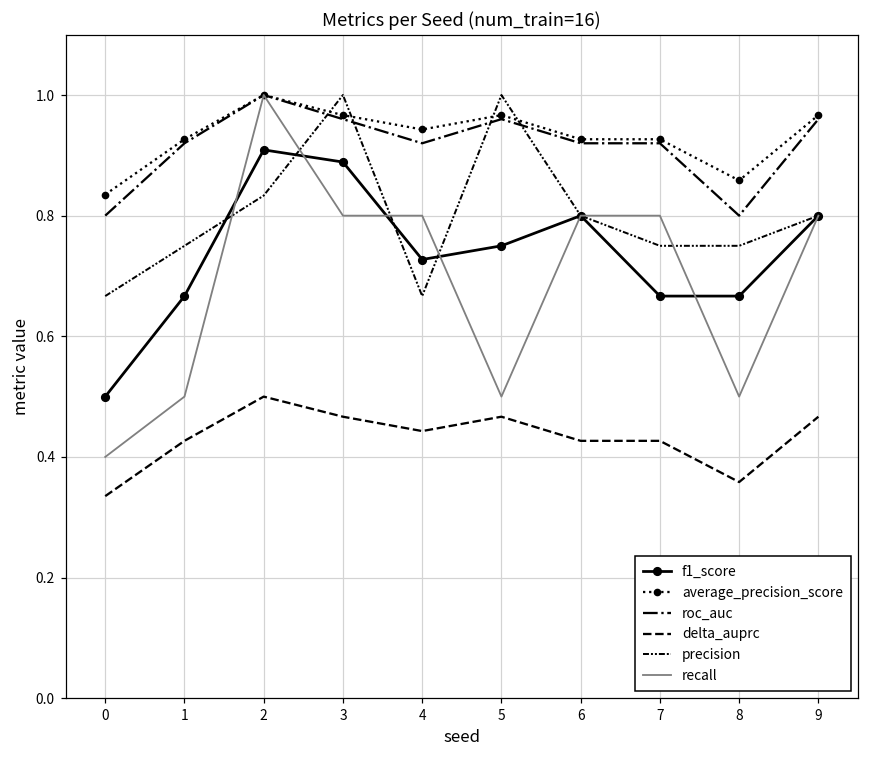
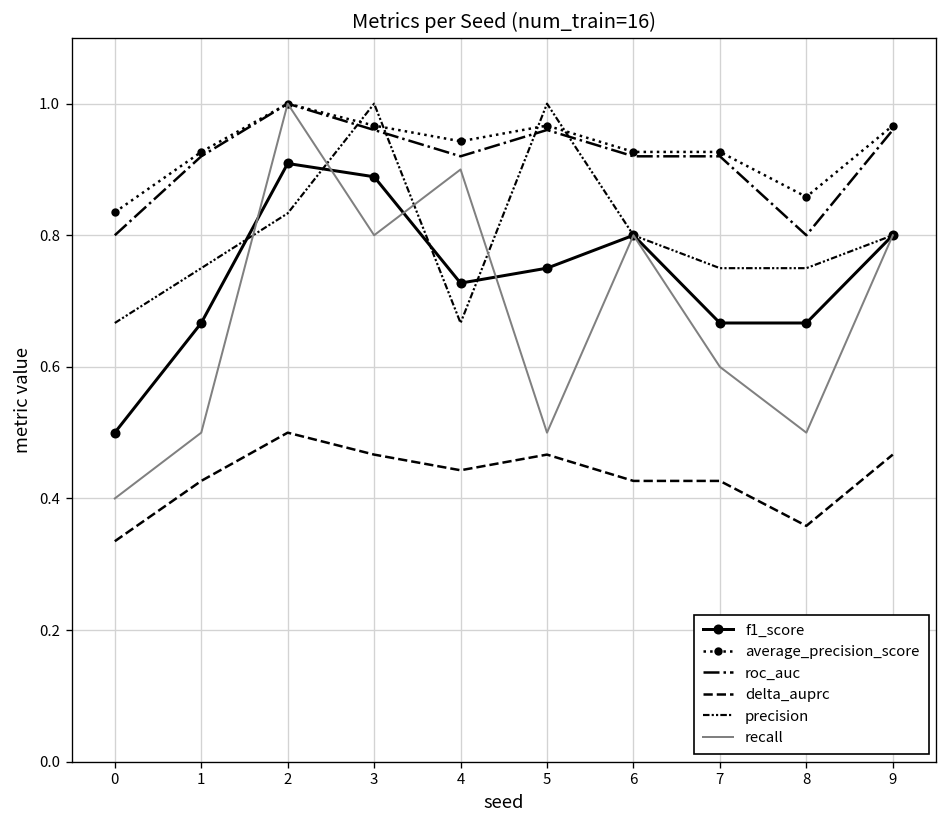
  {
    "recall": {
      "0": 0.4,
      "1": 0.5,
      "3": 0.8,
-     "4": 0.8,
+     "4": 0.9,
      "5": 0.5,
-     "7": 0.8,
+     "7": 0.6,
      "8": 0.5
    }
  }
